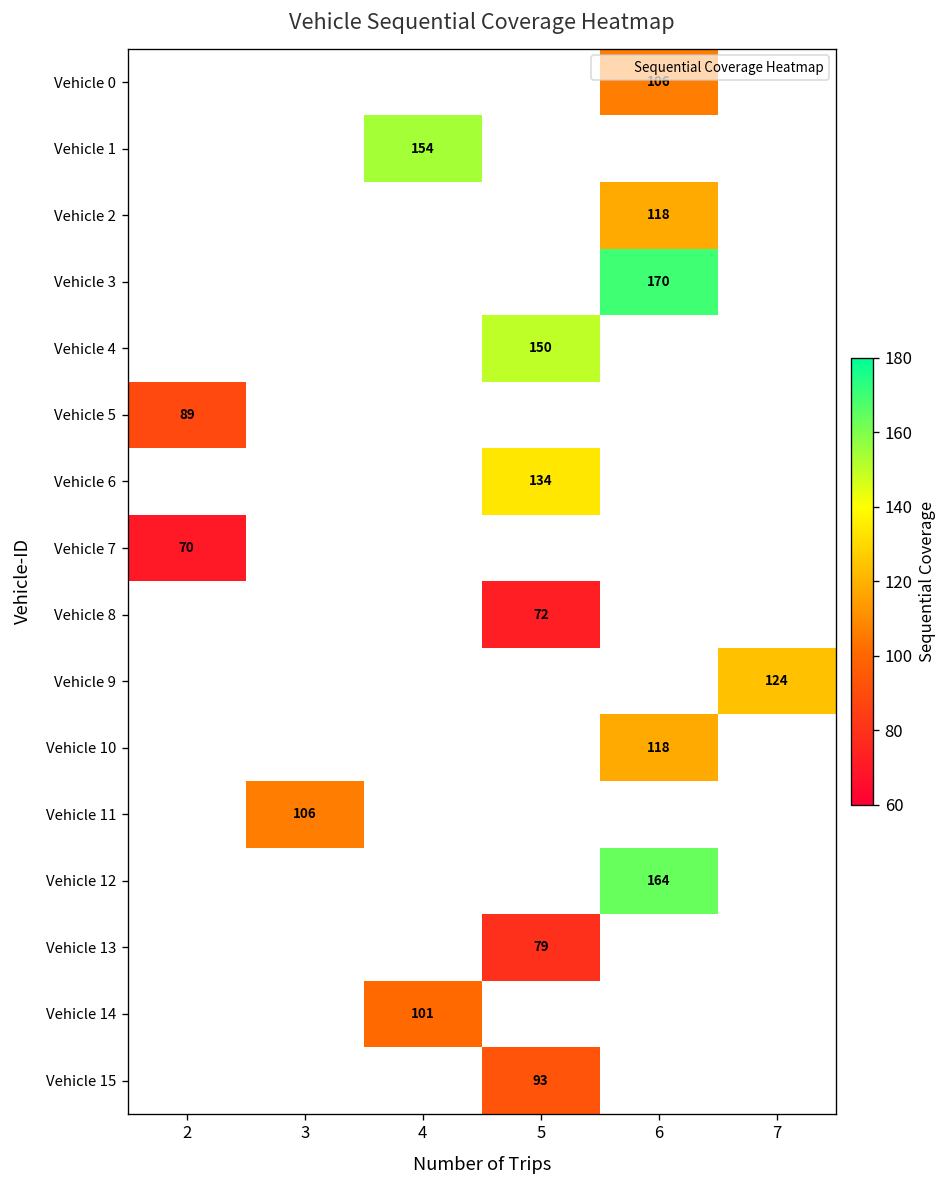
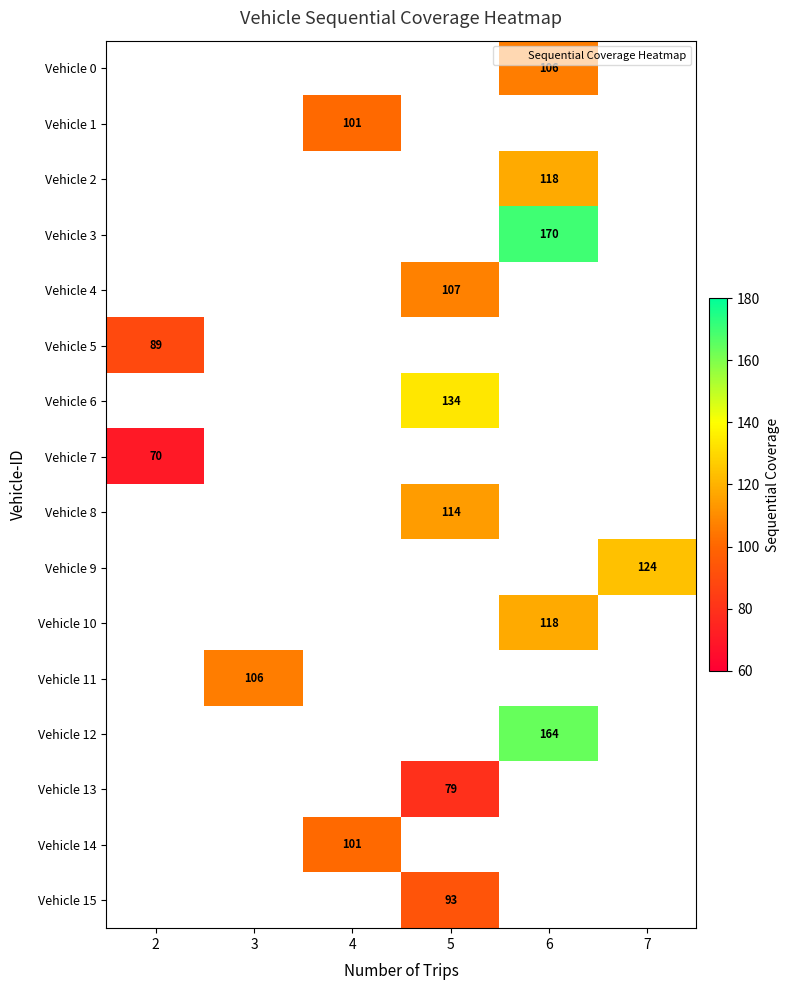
  {
    "Vehicle 1": {
-     "4": 154
+     "4": 101
    },
    "Vehicle 2": {
      "6": 118
    },
    "Vehicle 3": {
      "6": 170
    },
    "Vehicle 4": {
-     "5": 150
+     "5": 107
    },
    "Vehicle 5": {
      "2": 89
    },
    "Vehicle 6": {
      "5": 134
    },
    "Vehicle 7": {
      "2": 70
    },
    "Vehicle 8": {
-     "5": 72
+     "5": 114
    },
    "Vehicle 9": {
      "7": 124
    },
    "Vehicle 10": {
      "6": 118
    },
    "Vehicle 11": {
      "3": 106
    },
    "Vehicle 12": {
      "6": 164
    },
    "Vehicle 13": {
      "5": 79
    },
    "Vehicle 14": {
      "4": 101
    },
    "Vehicle 15": {
      "5": 93
    }
  }
